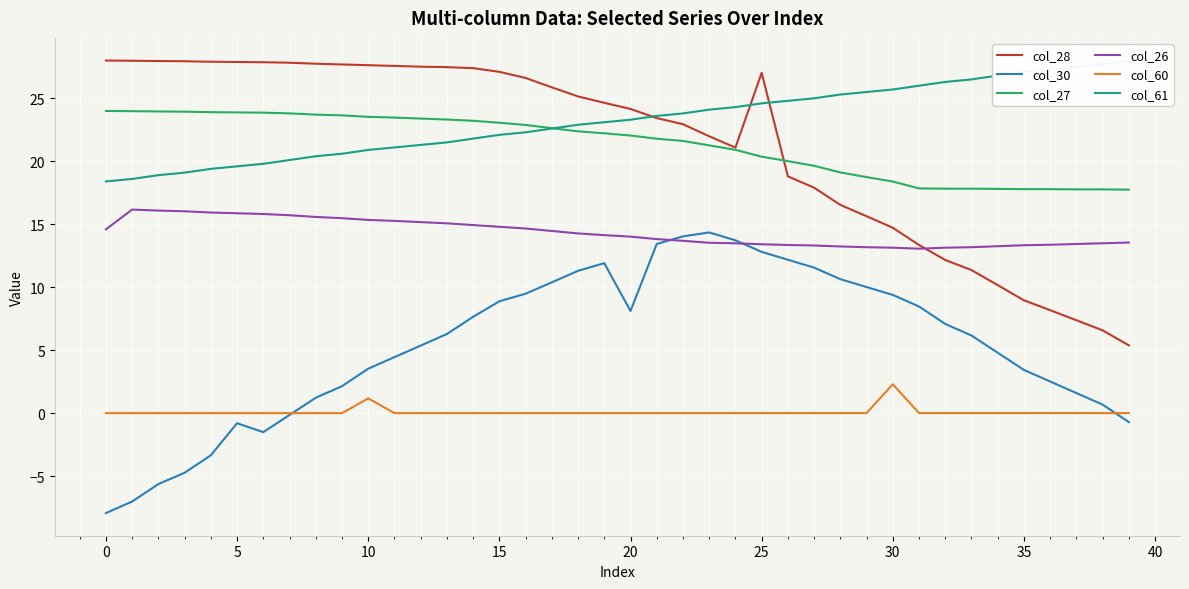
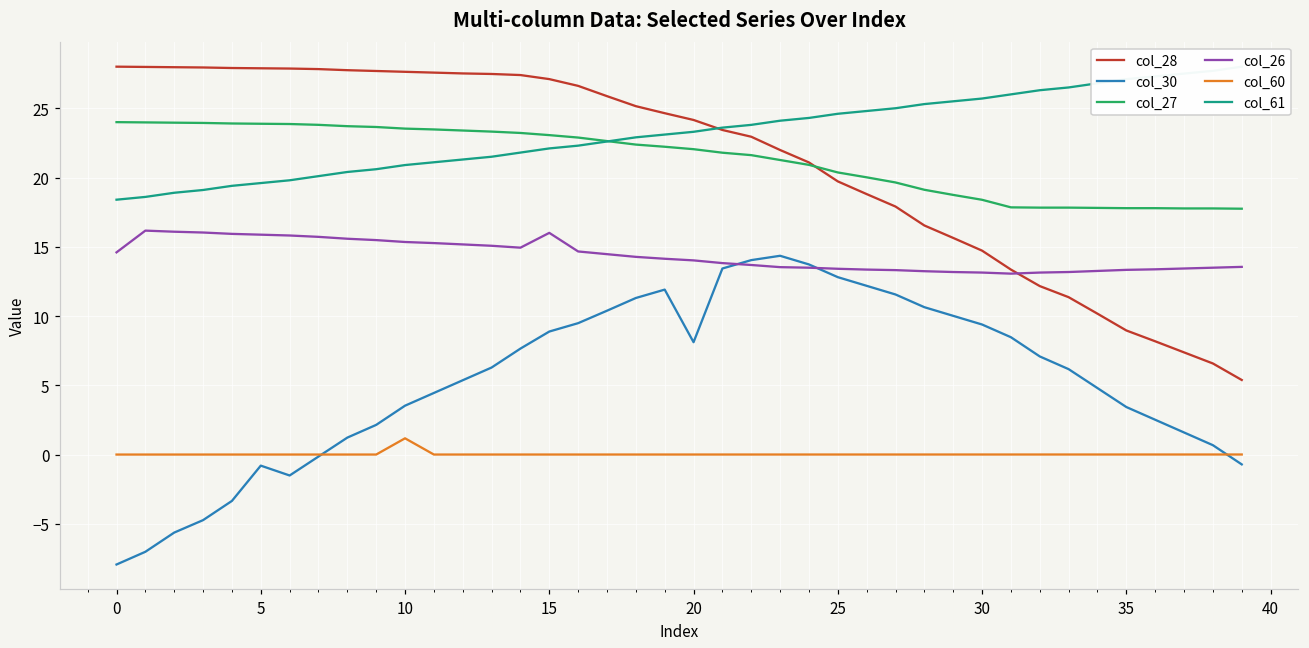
  {
    "col_28": {
      "0": 28.0,
      "5": 27.9,
      "10": 27.6,
      "15": 27.1,
      "20": 24.2,
-     "25": 27.0,
+     "25": 19.7,
      "30": 14.7,
      "35": 9.0
    },
    "col_30": {
      "0": -7.9,
      "5": -0.8,
      "10": 3.5,
      "15": 8.9,
      "20": 8.1,
      "25": 12.8,
      "30": 9.4,
      "35": 3.4
    },
    "col_26": {
      "0": 14.6,
      "5": 15.9,
      "10": 15.3,
-     "15": 14.8,
+     "15": 16.0,
      "20": 14.0,
      "25": 13.4,
      "30": 13.1,
      "35": 13.3
    },
    "col_60": {
      "0": 0.0,
      "5": 0.0,
      "10": 1.2,
      "15": 0.0,
      "20": 0.0,
      "25": 0.0,
-     "30": 2.3,
+     "30": 0.0,
      "35": 0.0
    }
  }
